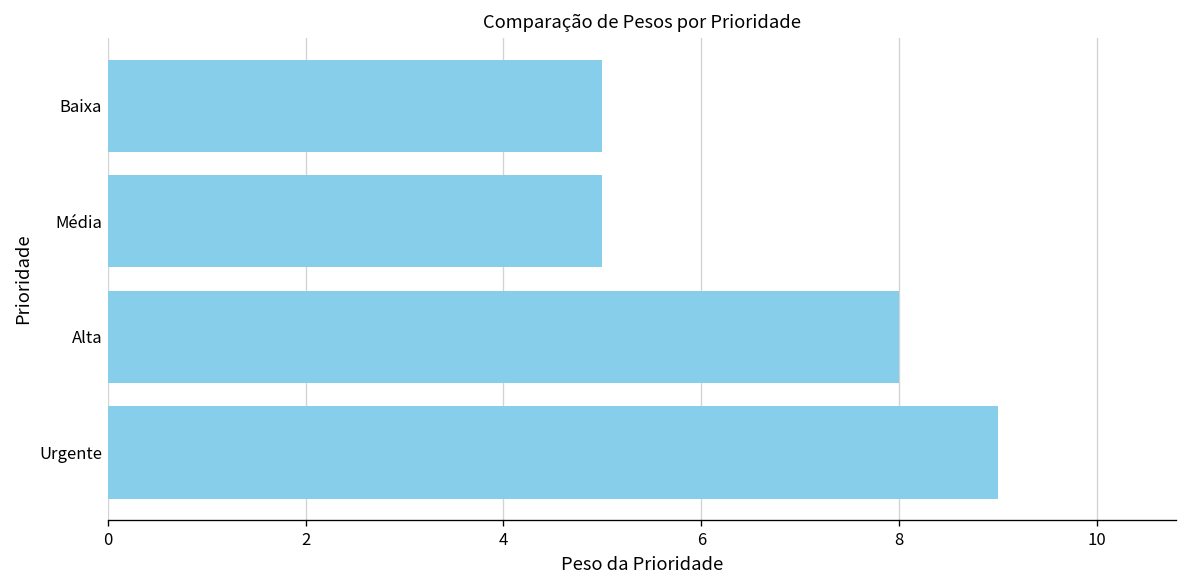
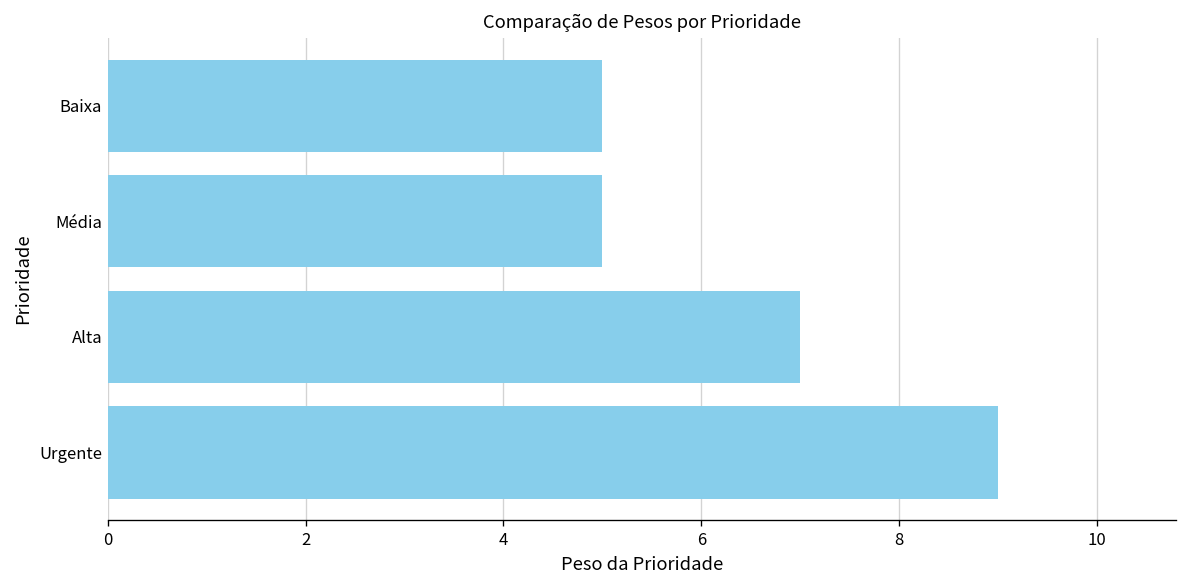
  {
    "Baixa": 5,
    "Média": 5,
-   "Alta": 8,
+   "Alta": 7,
    "Urgente": 9
  }
